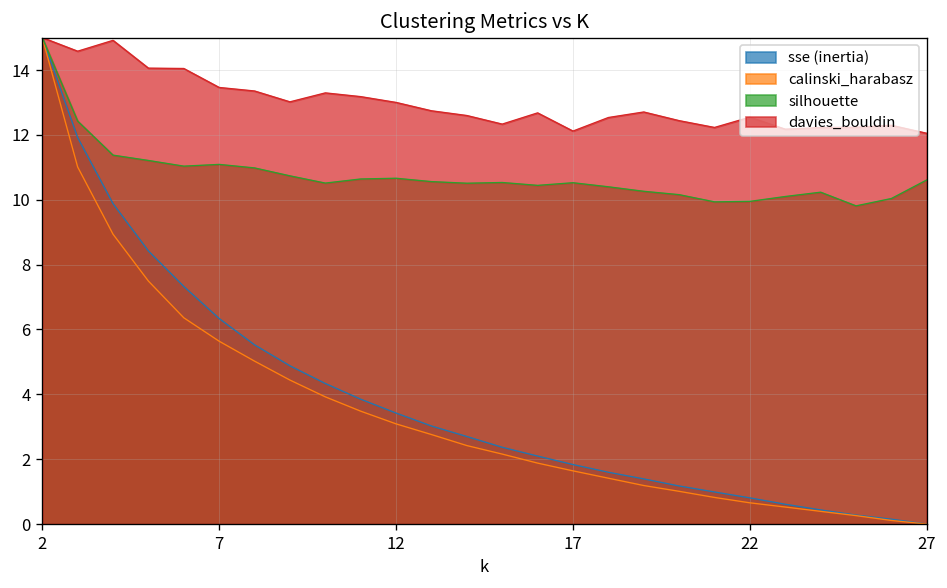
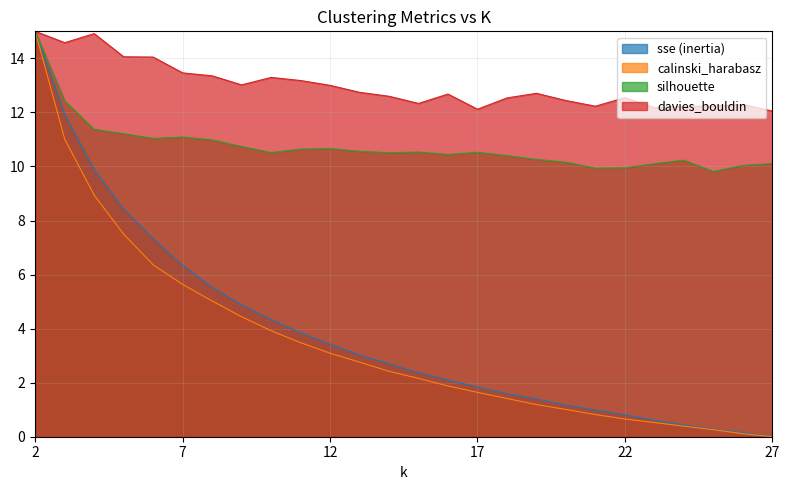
  {
    "silhouette": {
-     "27": 10.6
+     "27": 10.1
    },
    "davies_bouldin": {
      "27": 12.0
    }
  }
